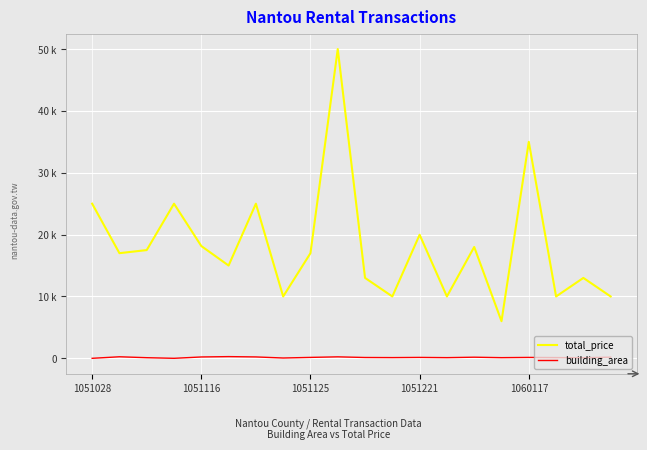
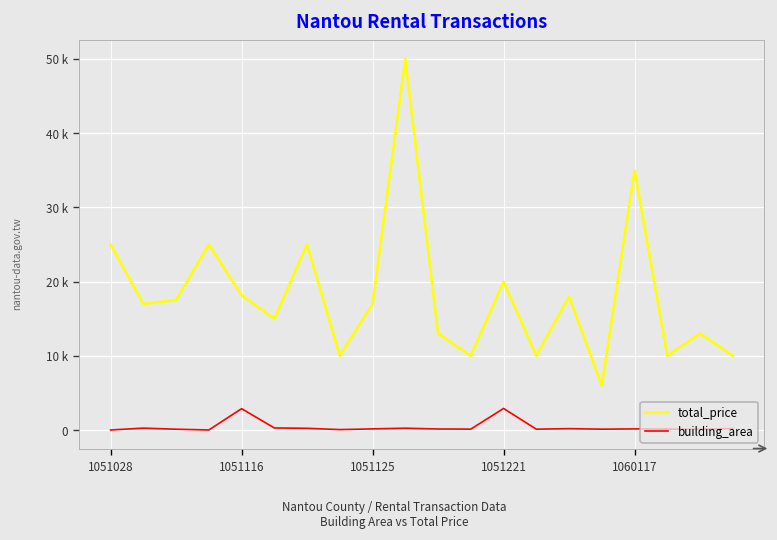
  {
    "total_price": {
      "1051028": 25000,
      "1051116": 18000,
      "1051221": 20000,
      "1060117": 35000
    },
    "building_area": {
      "1051028": 0,
-     "1051116": 0,
-     "1051221": 0,
+     "1051116": 3000,
+     "1051221": 3000,
      "1060117": 0
    }
  }
